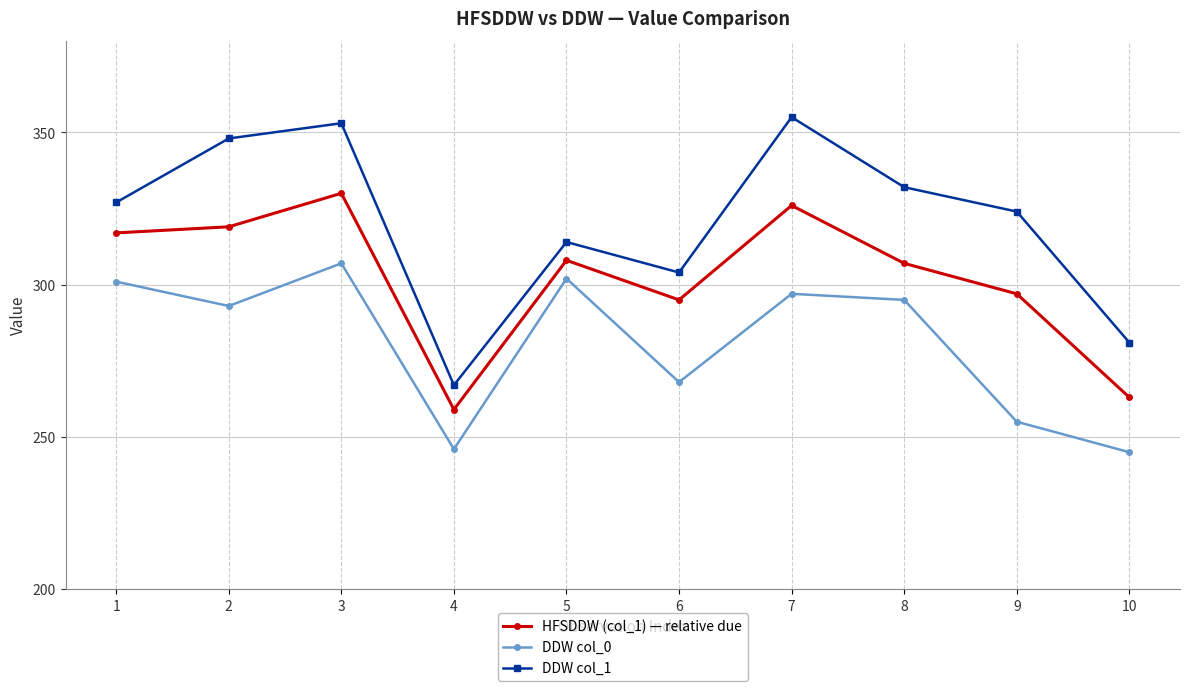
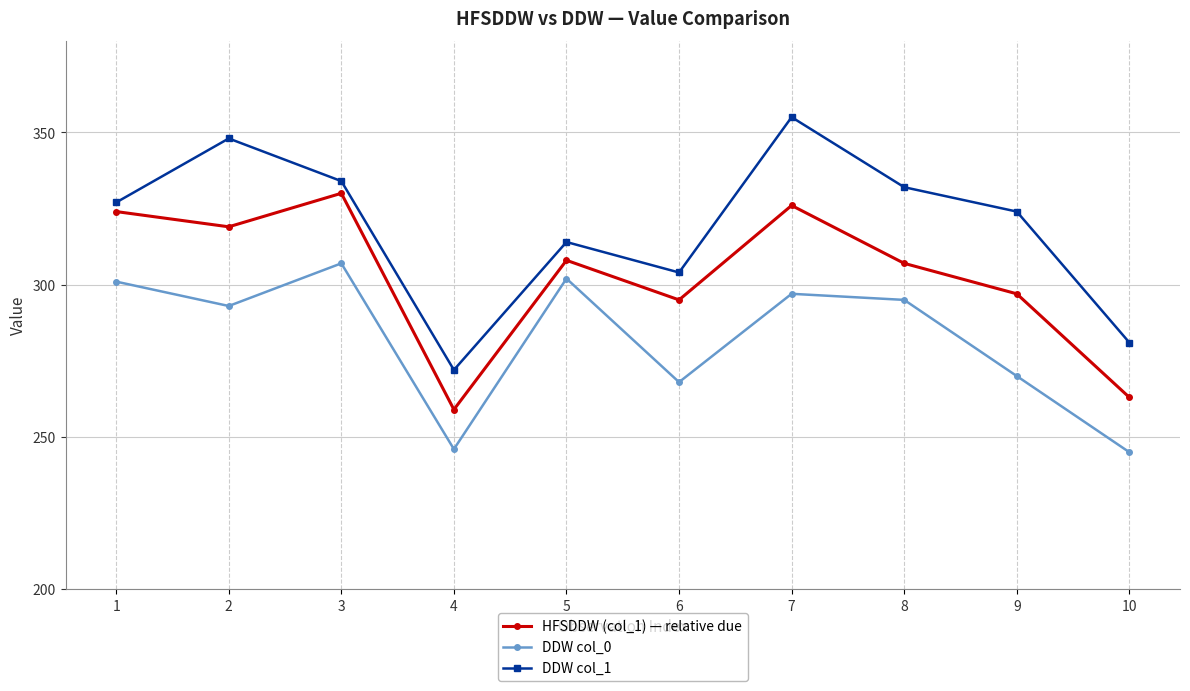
  {
    "HFSDDW (col_1) — relative due": {
-     "1": 317,
+     "1": 324,
      "2": 319,
      "3": 330,
      "4": 259,
      "5": 308,
      "6": 295,
      "7": 326,
      "8": 307,
      "9": 297,
      "10": 263
    },
    "DDW col_0": {
      "1": 301,
      "2": 293,
      "3": 307,
      "4": 246,
      "5": 302,
      "6": 268,
      "7": 297,
      "8": 295,
-     "9": 255,
+     "9": 270,
      "10": 245
    },
    "DDW col_1": {
      "1": 327,
      "2": 348,
-     "3": 353,
-     "4": 267,
+     "3": 334,
+     "4": 272,
      "5": 314,
      "6": 304,
      "7": 355,
      "8": 332,
      "9": 324,
      "10": 281
    }
  }
